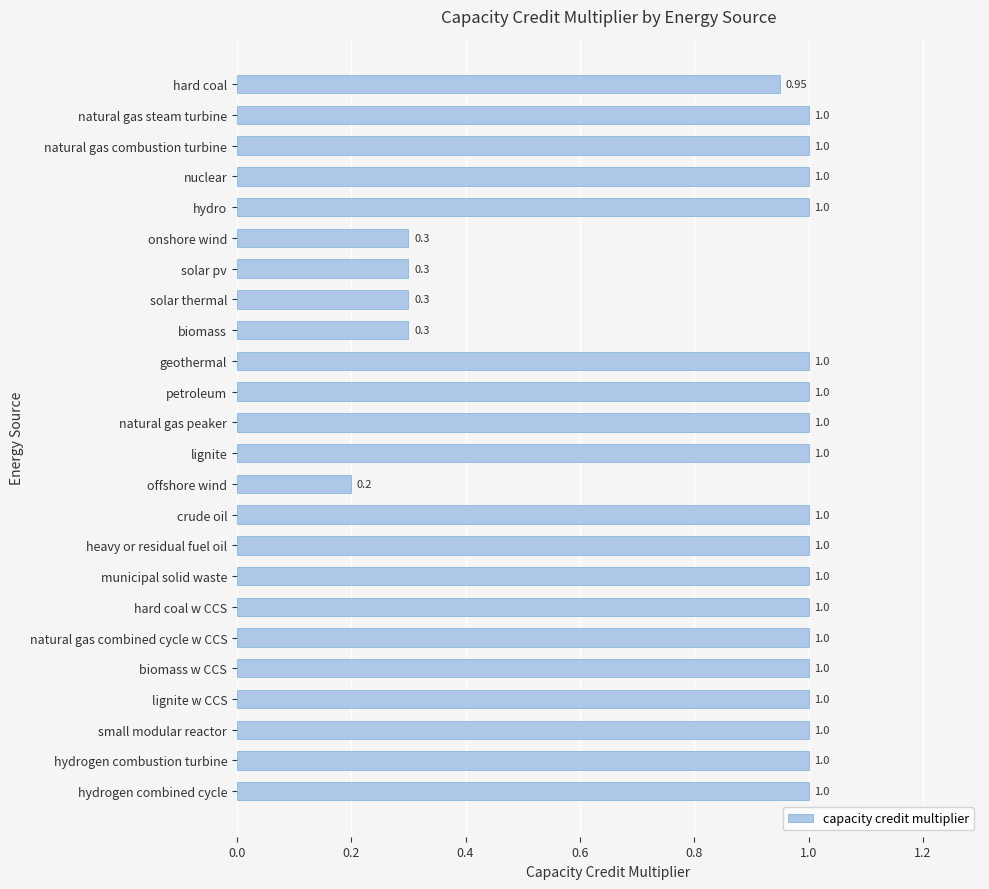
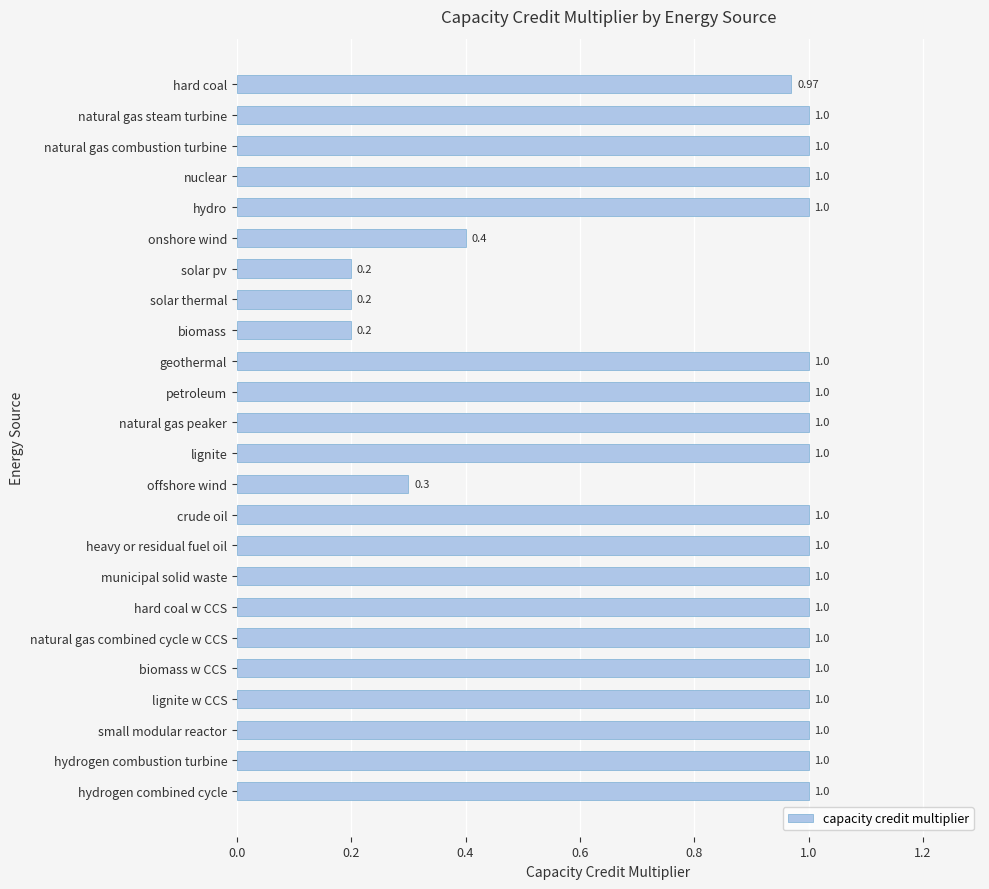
  {
-   "hard coal": 0.95,
+   "hard coal": 0.97,
    "natural gas steam turbine": 1.0,
    "natural gas combustion turbine": 1.0,
    "nuclear": 1.0,
    "hydro": 1.0,
-   "onshore wind": 0.3,
-   "solar pv": 0.3,
-   "solar thermal": 0.3,
-   "biomass": 0.3,
+   "onshore wind": 0.4,
+   "solar pv": 0.2,
+   "solar thermal": 0.2,
+   "biomass": 0.2,
    "geothermal": 1.0,
    "petroleum": 1.0,
    "natural gas peaker": 1.0,
    "lignite": 1.0,
-   "offshore wind": 0.2,
+   "offshore wind": 0.3,
    "crude oil": 1.0,
    "heavy or residual fuel oil": 1.0,
    "municipal solid waste": 1.0,
    "hard coal w CCS": 1.0,
    "natural gas combined cycle w CCS": 1.0,
    "biomass w CCS": 1.0,
    "lignite w CCS": 1.0,
    "small modular reactor": 1.0,
    "hydrogen combustion turbine": 1.0,
    "hydrogen combined cycle": 1.0
  }
